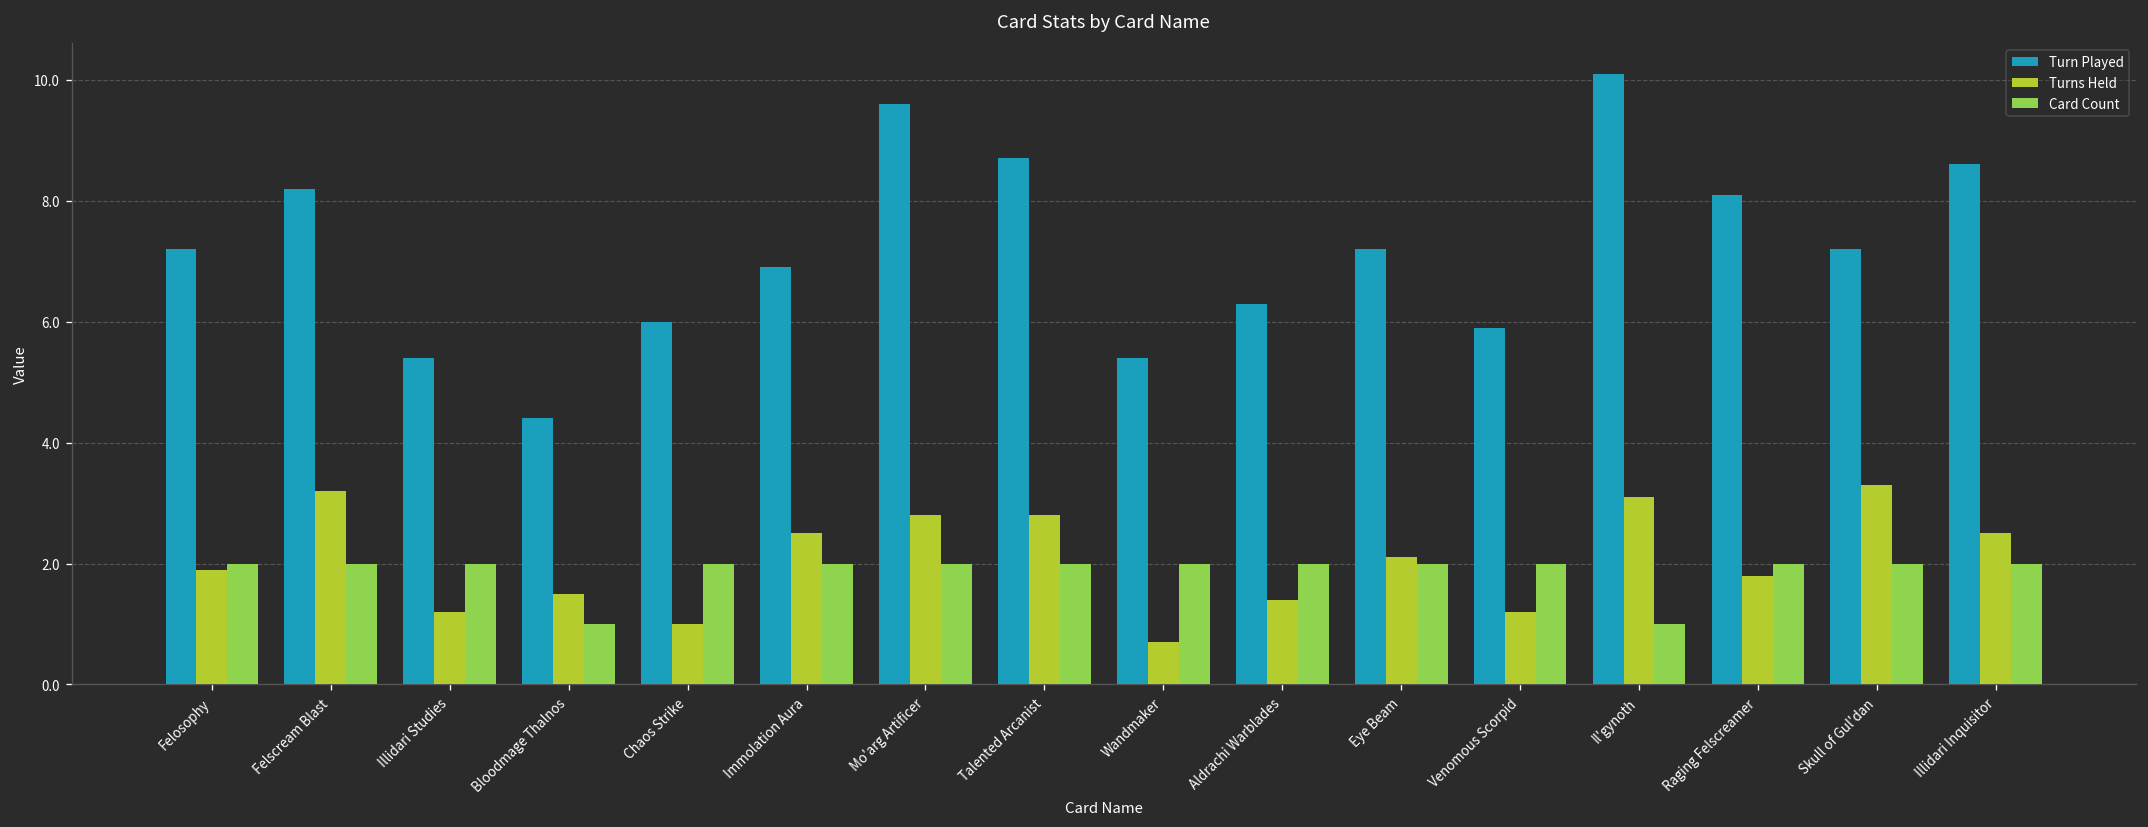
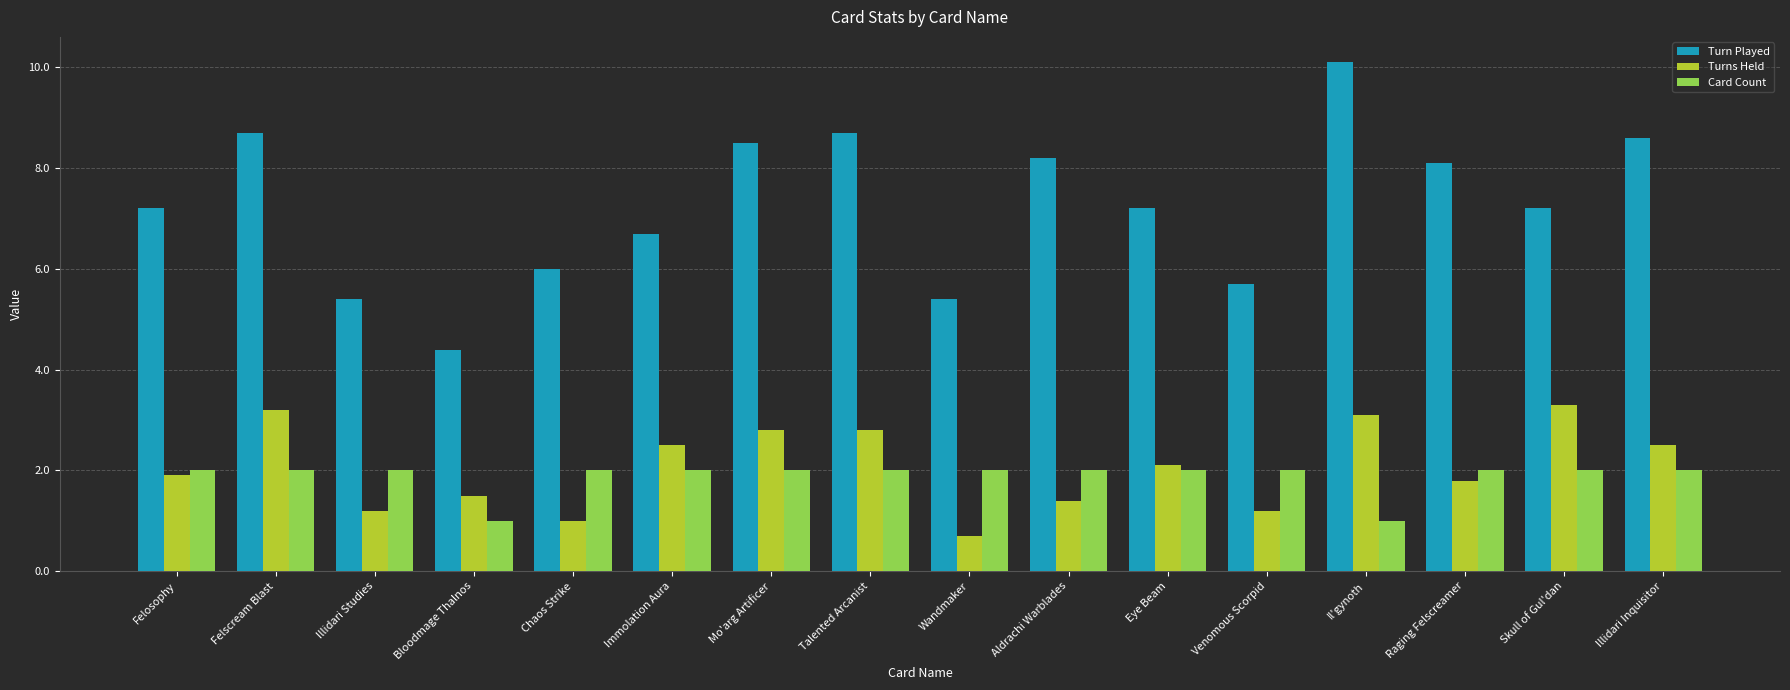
  {
    "Turn Played": {
      "Felosophy": 7.2,
-     "Felscream Blast": 8.2,
+     "Felscream Blast": 8.7,
      "Illidari Studies": 5.4,
      "Bloodmage Thalnos": 4.4,
      "Chaos Strike": 6.0,
-     "Immolation Aura": 6.9,
-     "Mo'arg Artificer": 9.6,
+     "Immolation Aura": 6.7,
+     "Mo'arg Artificer": 8.5,
      "Talented Arcanist": 8.7,
      "Wandmaker": 5.4,
-     "Aldrachi Warblades": 6.3,
+     "Aldrachi Warblades": 8.2,
      "Eye Beam": 7.2,
-     "Venomous Scorpid": 5.9,
+     "Venomous Scorpid": 5.7,
      "Il'gynoth": 10.1,
      "Raging Felscreamer": 8.1,
      "Skull of Gul'dan": 7.2,
      "Illidari Inquisitor": 8.6
    }
  }
